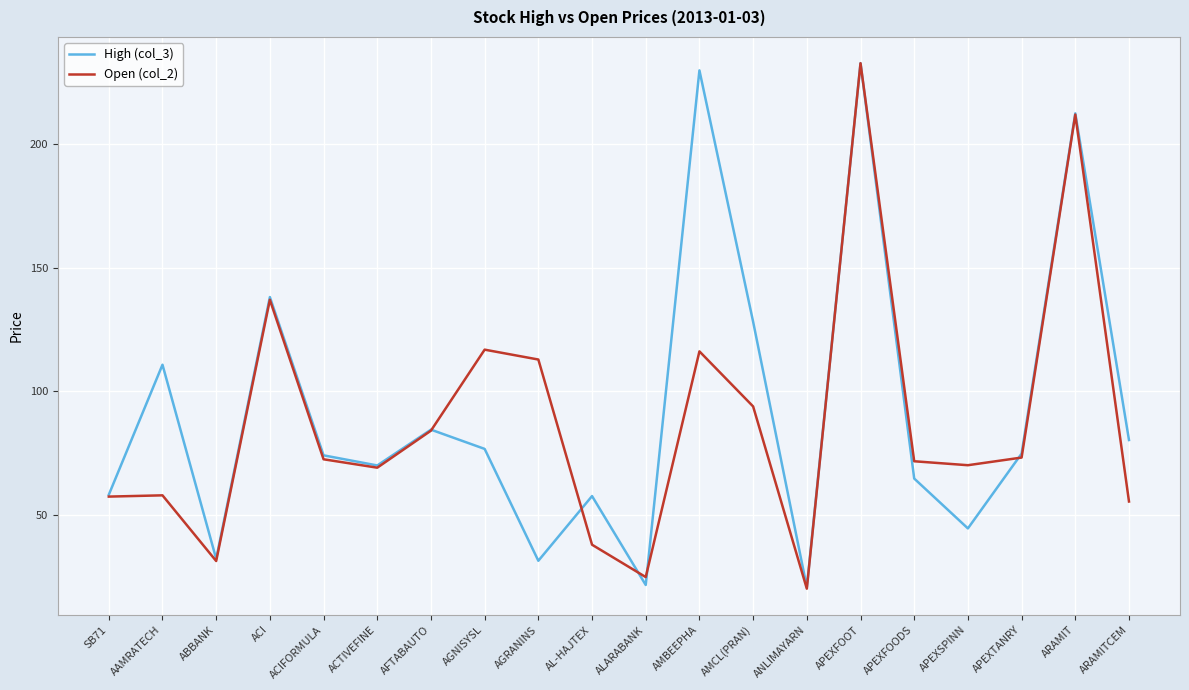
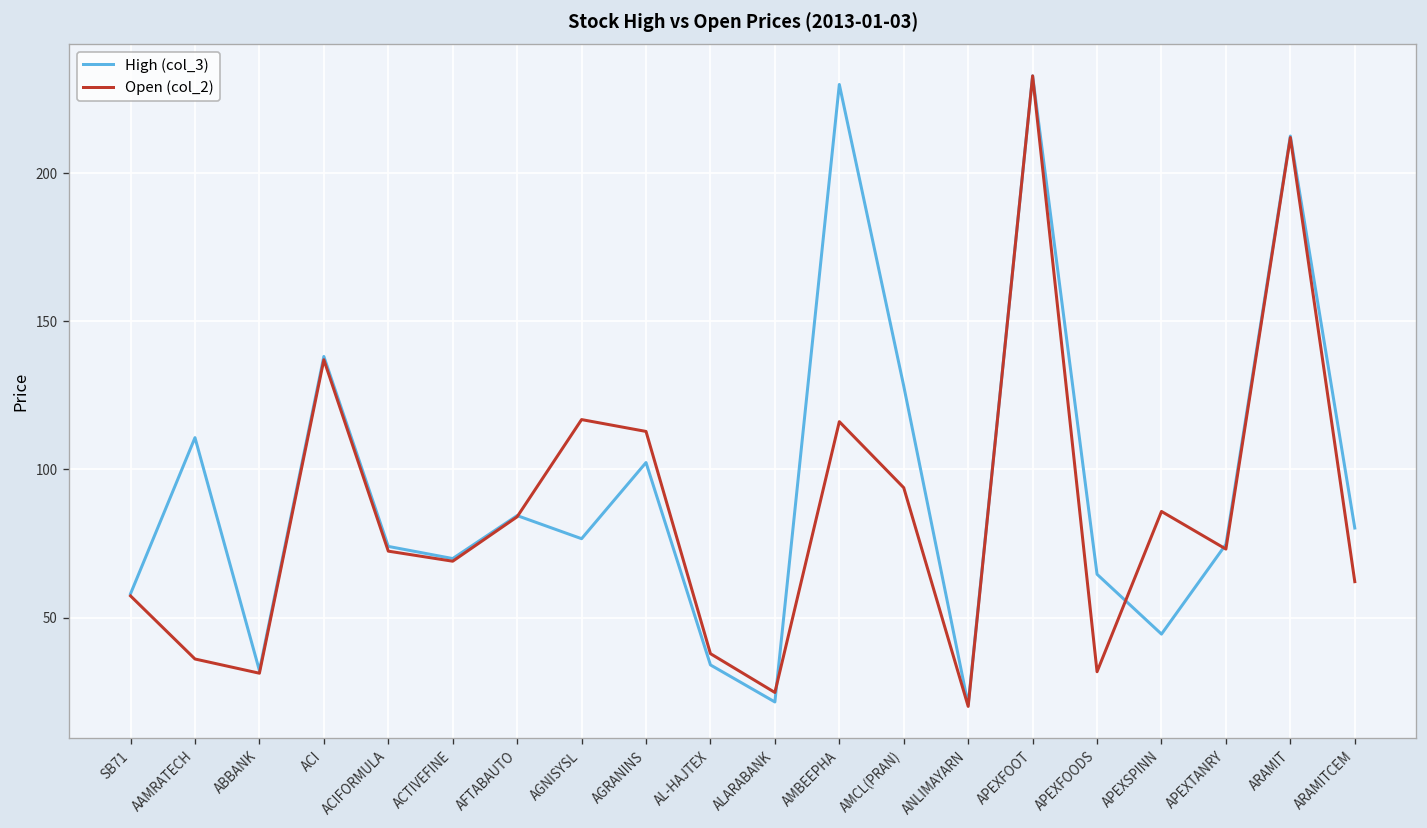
  {
    "High (col_3)": {
      "AAMRATECH": 111,
      "ACI": 138,
      "ACIFORMULA": 74,
      "AGNISYSL": 77,
-     "AGRANINS": 31,
-     "AL-HAJTEX": 58,
+     "AGRANINS": 102,
+     "AL-HAJTEX": 34,
      "ALARABANK": 22,
      "AMBEEPHA": 230,
      "AMCL(PRAN)": 128,
      "APEXFOODS": 65,
      "APEXSPINN": 44,
      "APEXTANRY": 75,
      "ARAMITCEM": 80
    },
    "Open (col_2)": {
-     "AAMRATECH": 58,
+     "AAMRATECH": 36,
      "ACI": 137,
      "ACIFORMULA": 72,
      "AGNISYSL": 117,
      "AGRANINS": 113,
      "AL-HAJTEX": 38,
      "ALARABANK": 25,
      "AMBEEPHA": 116,
      "AMCL(PRAN)": 94,
-     "APEXFOODS": 72,
-     "APEXSPINN": 70,
+     "APEXFOODS": 32,
+     "APEXSPINN": 86,
      "APEXTANRY": 73,
-     "ARAMITCEM": 55
+     "ARAMITCEM": 62
    }
  }
